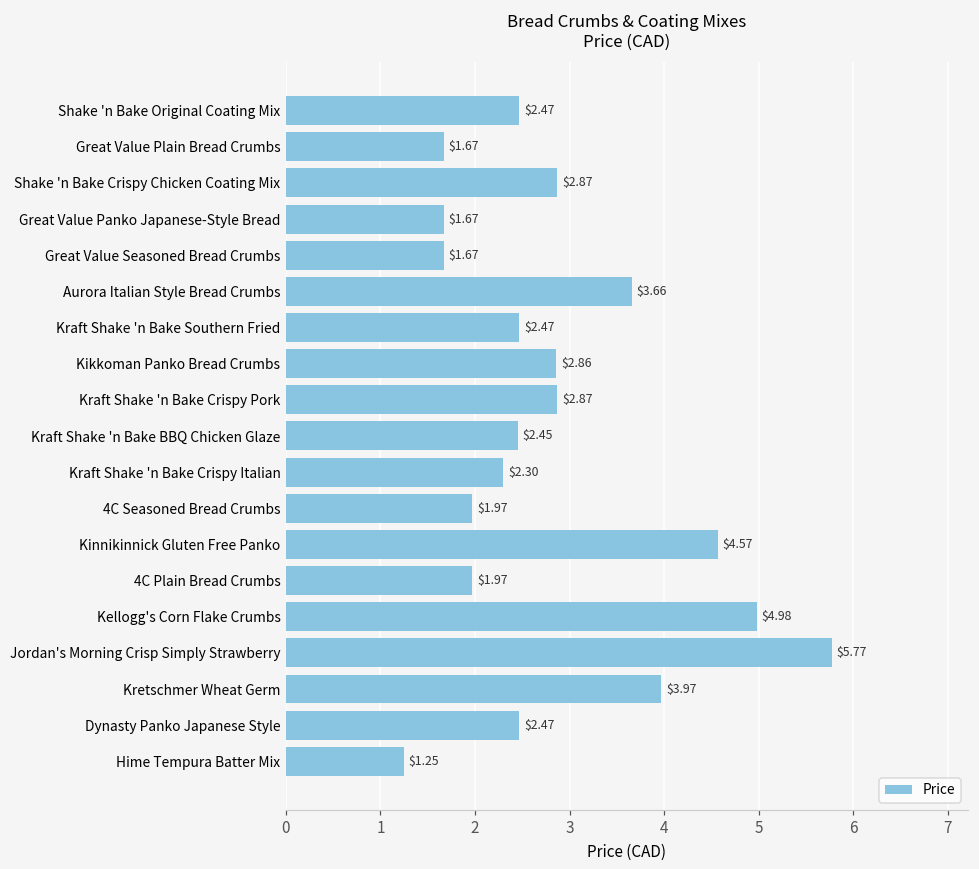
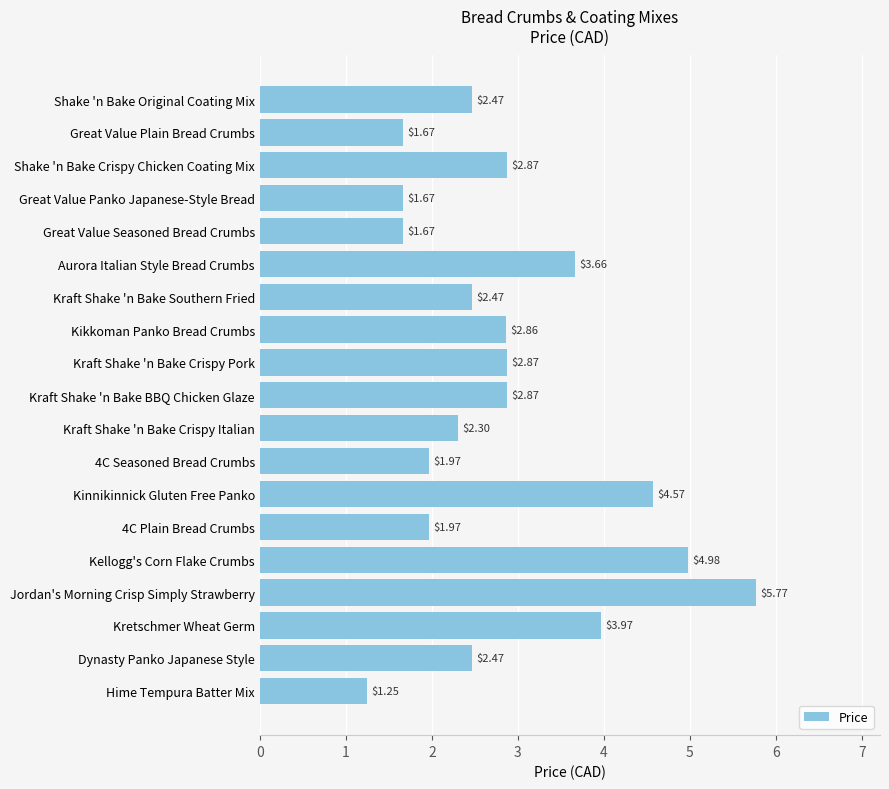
  {
    "Shake 'n Bake Original Coating Mix": "$2.47",
    "Great Value Plain Bread Crumbs": "$1.67",
    "Shake 'n Bake Crispy Chicken Coating Mix": "$2.87",
    "Great Value Panko Japanese-Style Bread": "$1.67",
    "Great Value Seasoned Bread Crumbs": "$1.67",
    "Aurora Italian Style Bread Crumbs": "$3.66",
    "Kraft Shake 'n Bake Southern Fried": "$2.47",
    "Kikkoman Panko Bread Crumbs": "$2.86",
    "Kraft Shake 'n Bake Crispy Pork": "$2.87",
-   "Kraft Shake 'n Bake BBQ Chicken Glaze": "$2.45",
+   "Kraft Shake 'n Bake BBQ Chicken Glaze": "$2.87",
    "Kraft Shake 'n Bake Crispy Italian": "$2.30",
    "4C Seasoned Bread Crumbs": "$1.97",
    "Kinnikinnick Gluten Free Panko": "$4.57",
    "4C Plain Bread Crumbs": "$1.97",
    "Kellogg's Corn Flake Crumbs": "$4.98",
    "Jordan's Morning Crisp Simply Strawberry": "$5.77",
    "Kretschmer Wheat Germ": "$3.97",
    "Dynasty Panko Japanese Style": "$2.47",
    "Hime Tempura Batter Mix": "$1.25"
  }
